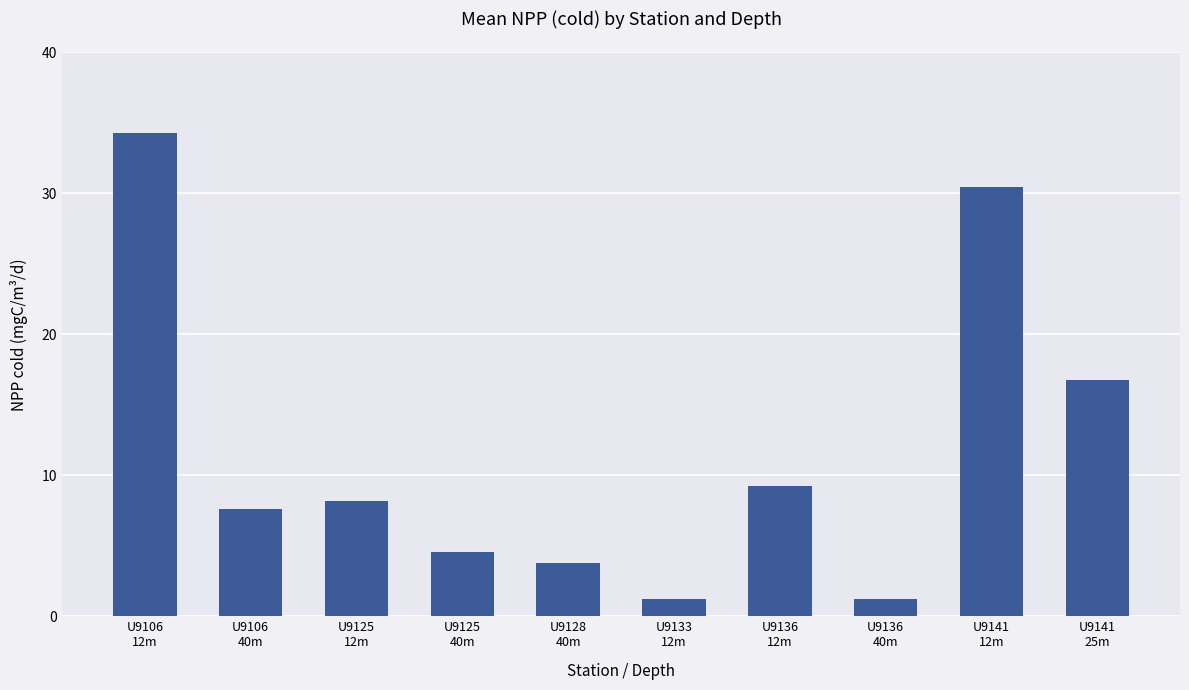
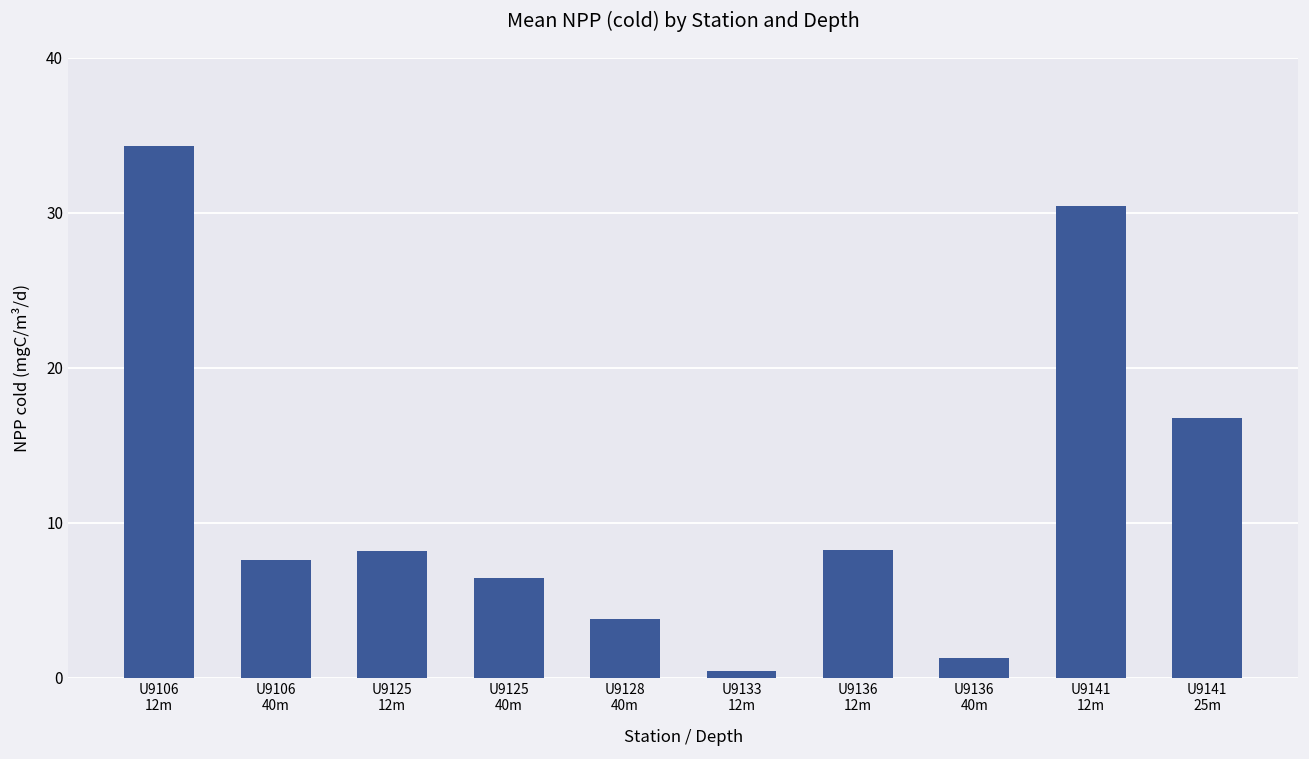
  {
    "U9106 12m": 34.3,
    "U9106 40m": 7.6,
    "U9125 12m": 8.2,
-   "U9125 40m": 4.6,
+   "U9125 40m": 6.5,
    "U9128 40m": 3.8,
-   "U9133 12m": 1.2,
-   "U9136 12m": 9.2,
+   "U9133 12m": 0.4,
+   "U9136 12m": 8.2,
    "U9136 40m": 1.3,
    "U9141 12m": 30.4,
    "U9141 25m": 16.8
  }
